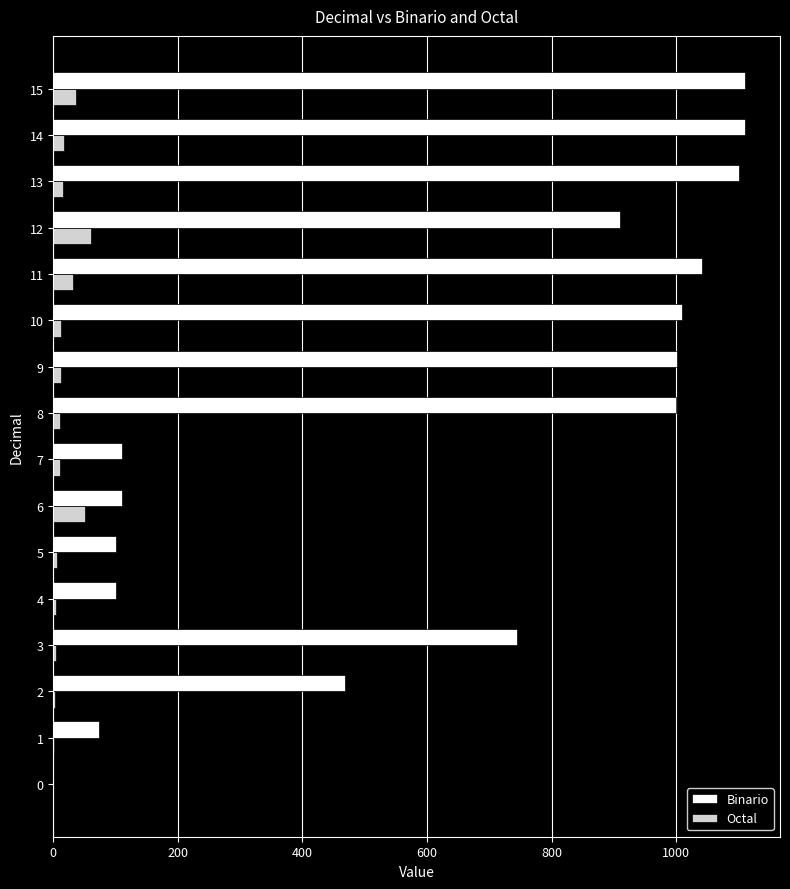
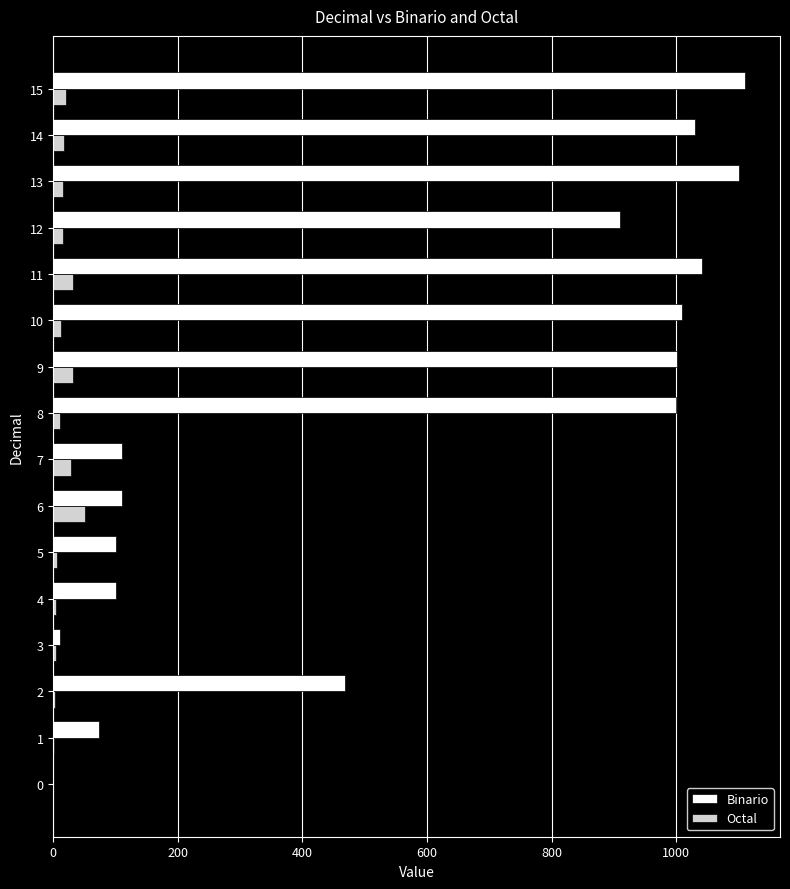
  {
    "Binario": {
      "15": 1110,
-     "14": 1110,
+     "14": 1030,
      "13": 1100,
      "12": 910,
      "11": 1040,
      "10": 1010,
      "9": 1000,
      "8": 1000,
      "7": 110,
      "6": 110,
      "5": 100,
      "4": 100,
-     "3": 740,
+     "3": 10,
      "2": 470,
      "1": 70,
      "0": 0
    },
    "Octal": {
-     "15": 40,
+     "15": 20,
      "14": 20,
      "13": 20,
-     "12": 60,
+     "12": 20,
      "11": 30,
      "10": 10,
-     "9": 10,
+     "9": 30,
      "8": 10,
-     "7": 10,
+     "7": 30,
      "6": 50,
      "5": 10,
      "4": 10,
      "0": 0
    }
  }
